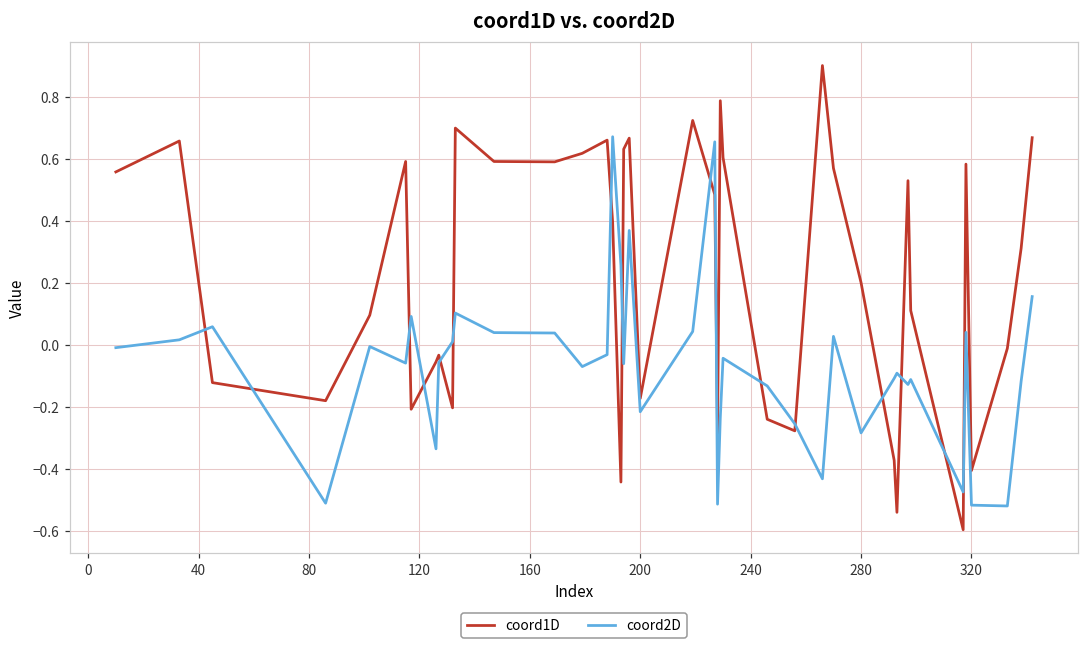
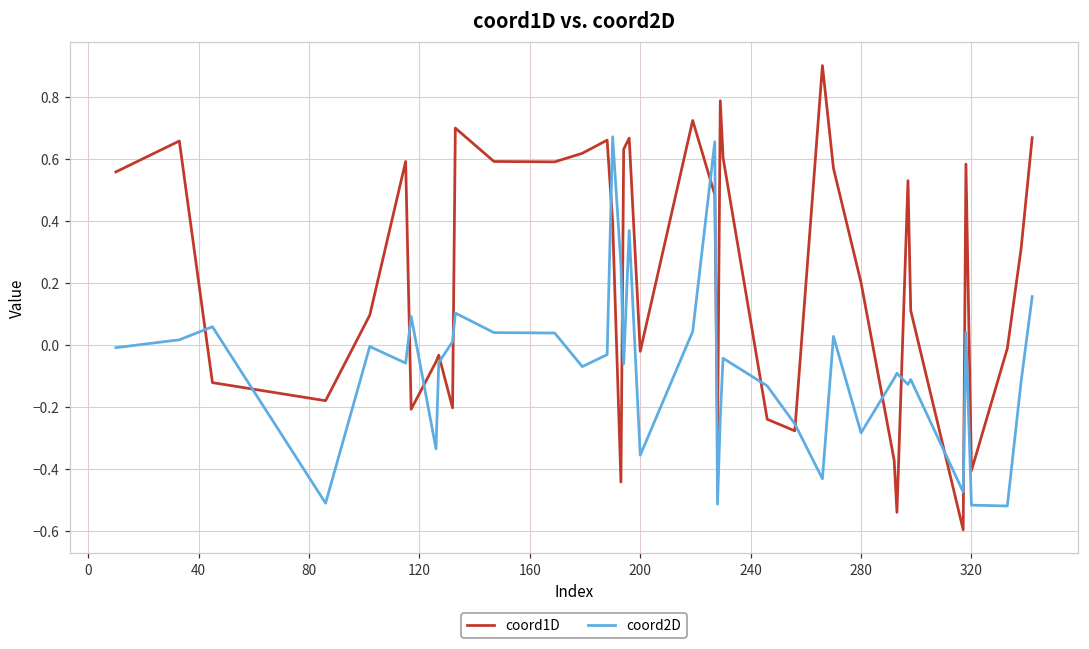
  {
    "coord1D": {
-     "200": -0.17,
+     "200": -0.02,
      "280": 0.20,
      "320": -0.40
    },
    "coord2D": {
-     "200": -0.21,
+     "200": -0.35,
      "280": -0.28,
      "320": -0.52
    }
  }
